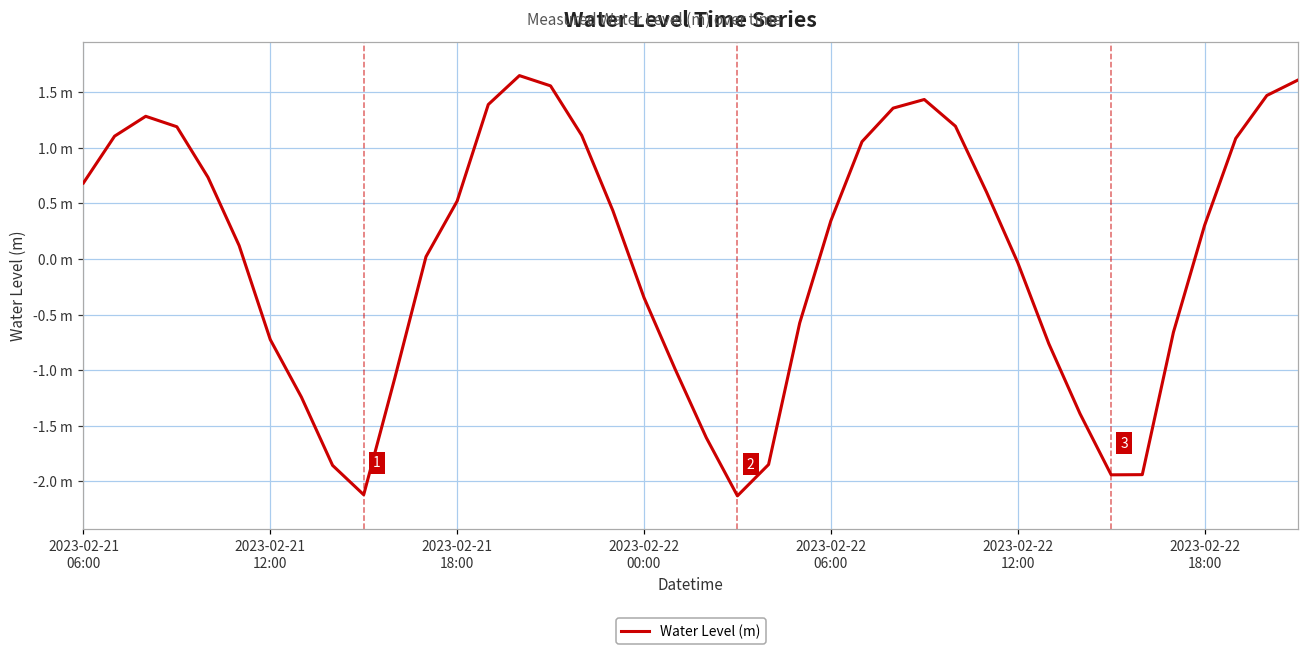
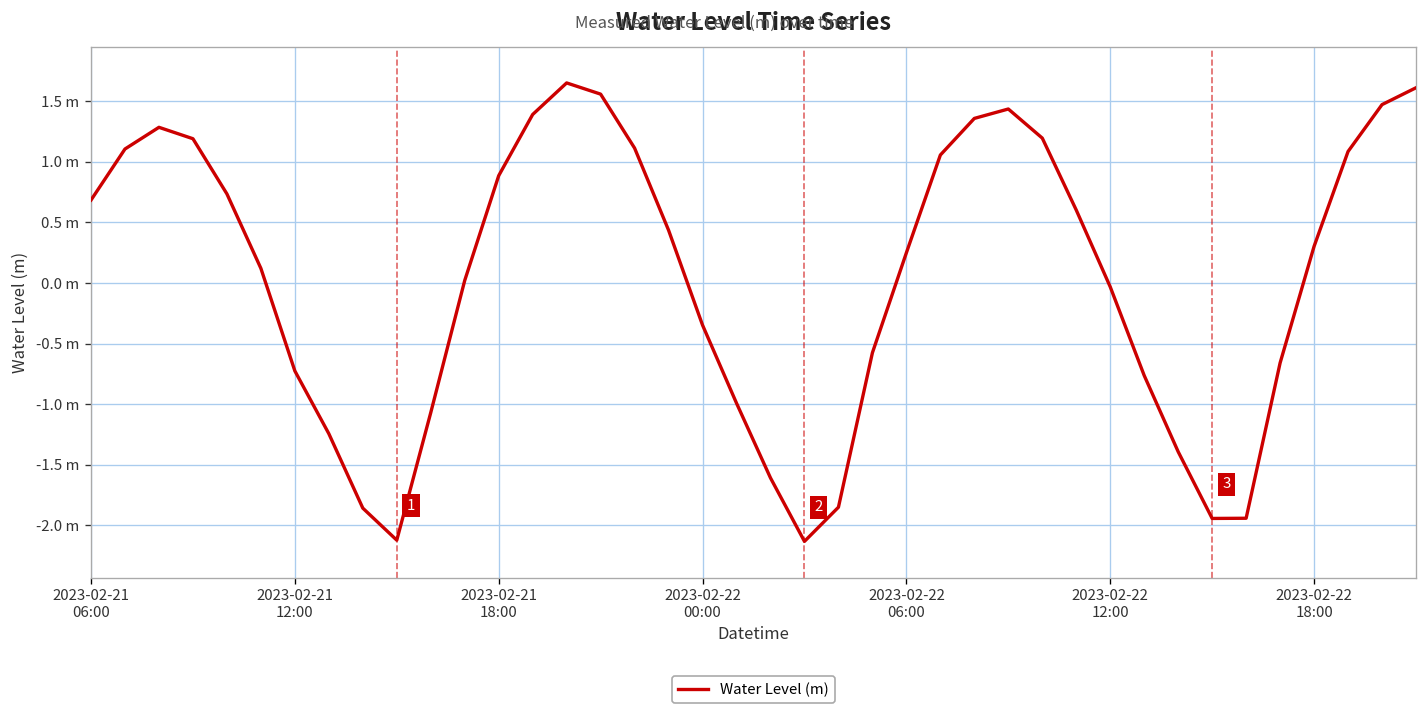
  {
    "2023-02-21 06:00": "0.68 m",
    "2023-02-21 12:00": "-0.73 m",
-   "2023-02-21 18:00": "0.52 m",
+   "2023-02-21 18:00": "0.89 m",
    "2023-02-22 00:00": "-0.35 m",
-   "2023-02-22 06:00": "0.34 m",
+   "2023-02-22 06:00": "0.25 m",
    "2023-02-22 12:00": "-0.03 m",
    "2023-02-22 18:00": "0.30 m"
  }
